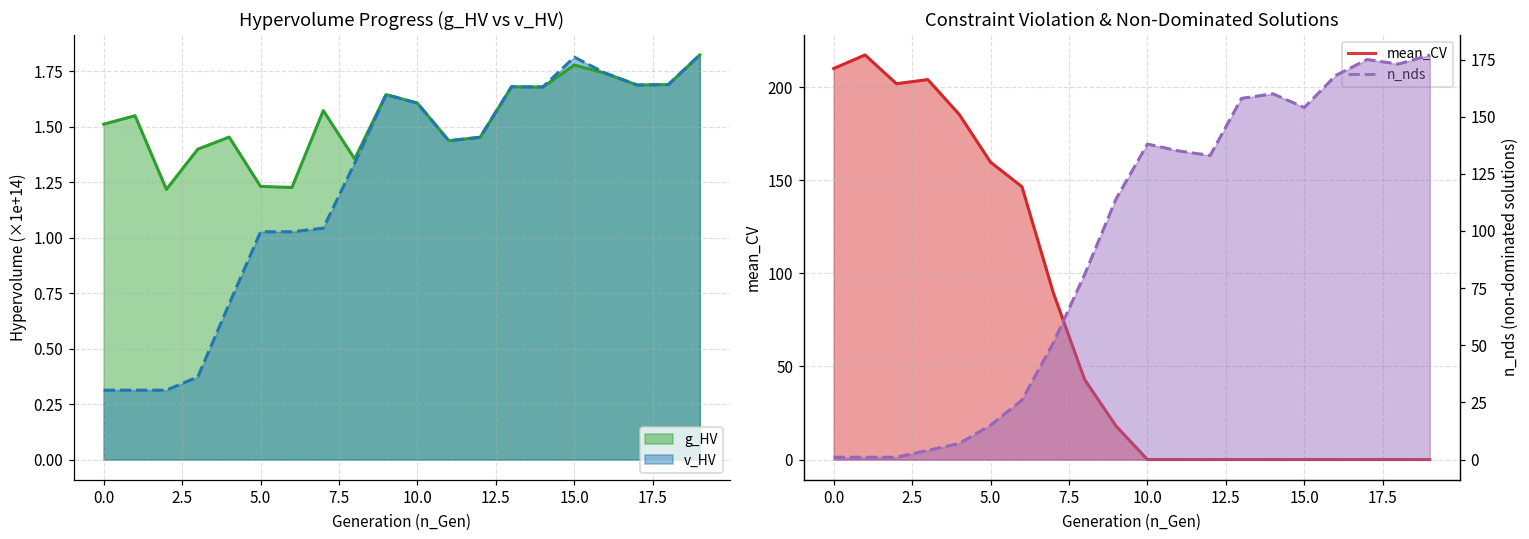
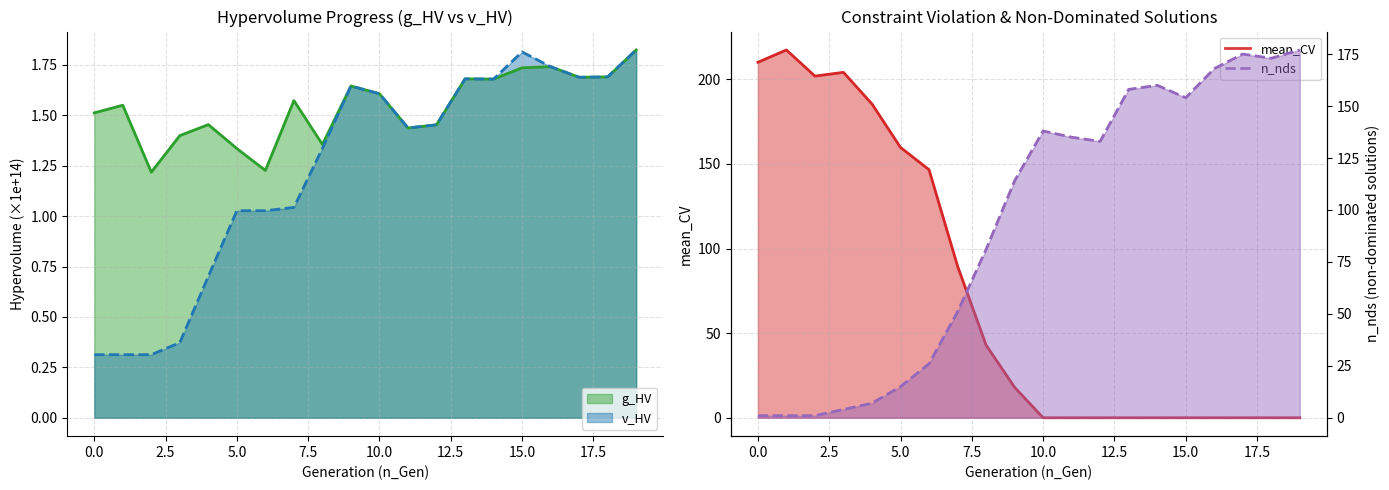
  {
    "Hypervolume Progress (g_HV vs v_HV)": {
      "g_HV": {
        "0.0": 1.51,
-       "5.0": 1.23,
-       "15.0": 1.78
+       "5.0": 1.34,
+       "15.0": 1.74
      },
      "v_HV": {
        "0.0": 0.31,
        "5.0": 1.03,
        "15.0": 1.81
      }
    }
  }
